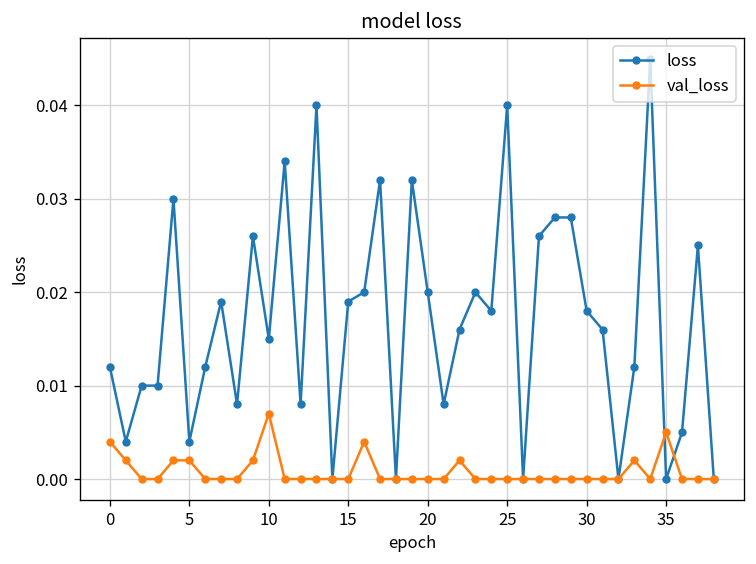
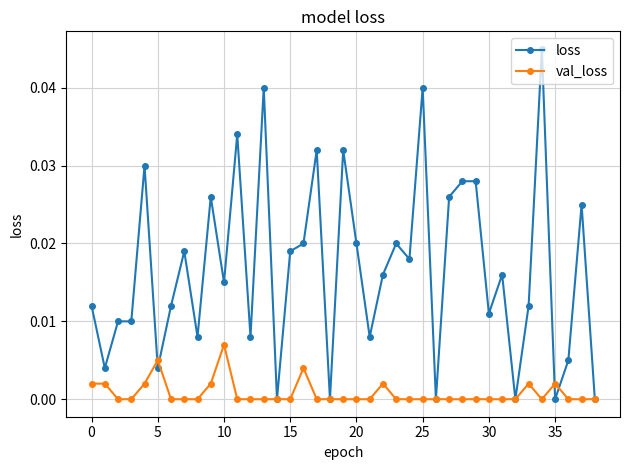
  {
    "loss": {
      "0": 0.012,
      "5": 0.004,
      "10": 0.015,
      "15": 0.019,
      "20": 0.020,
      "25": 0.040,
-     "30": 0.018,
+     "30": 0.011,
      "35": 0.000
    },
    "val_loss": {
-     "0": 0.004,
-     "5": 0.002,
+     "0": 0.002,
+     "5": 0.005,
      "10": 0.007,
      "15": 0.000,
      "20": 0.000,
      "25": 0.000,
      "30": 0.000,
-     "35": 0.005
+     "35": 0.002
    }
  }
